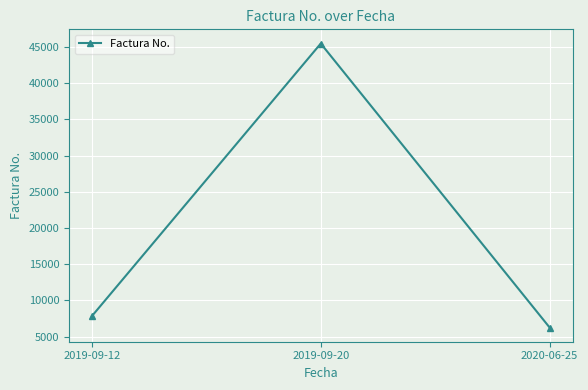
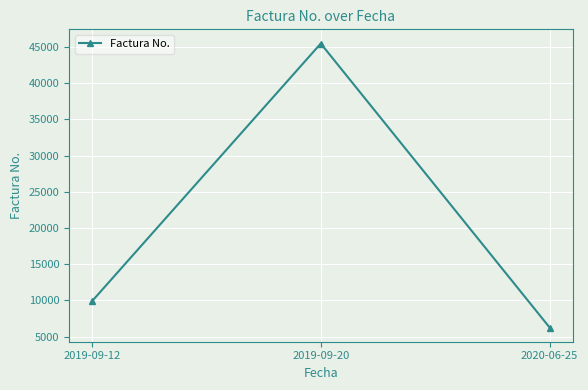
  {
-   "2019-09-12": 8000,
+   "2019-09-12": 10000,
    "2019-09-20": 45000,
    "2020-06-25": 6000
  }
